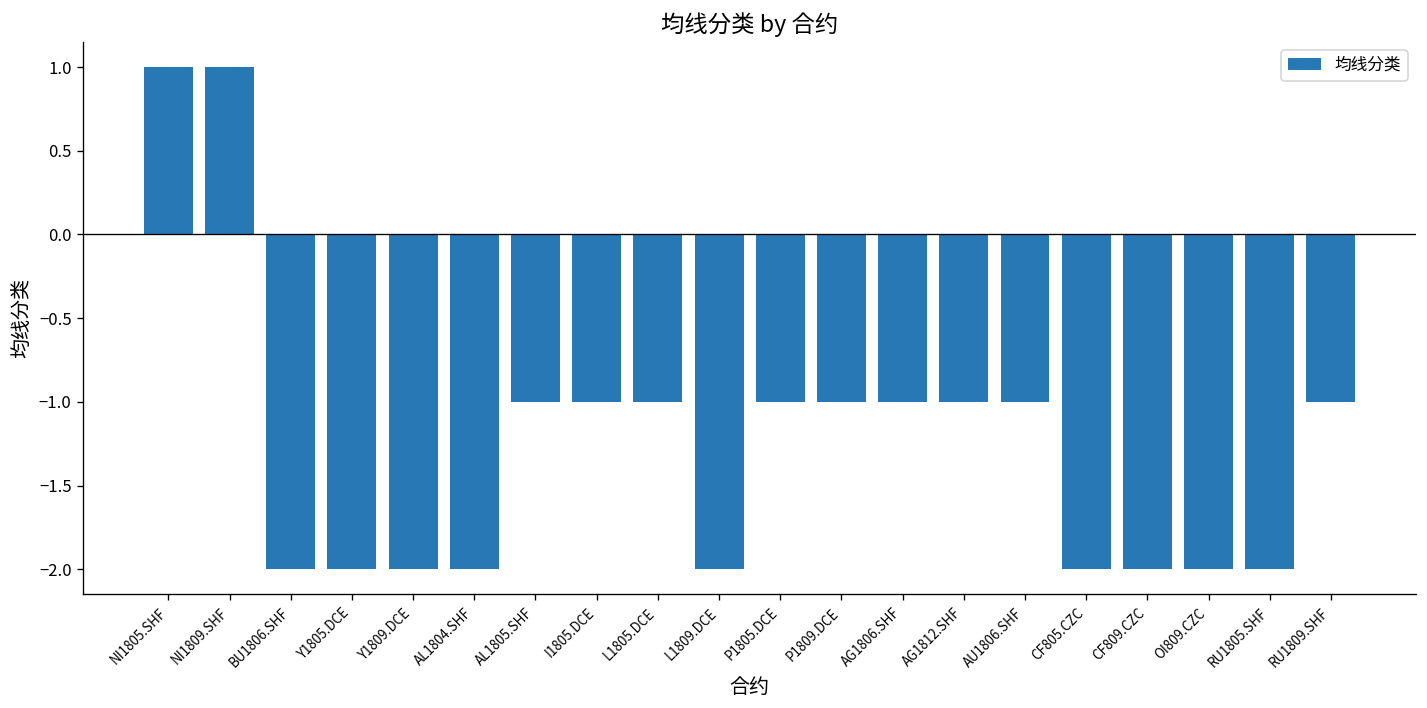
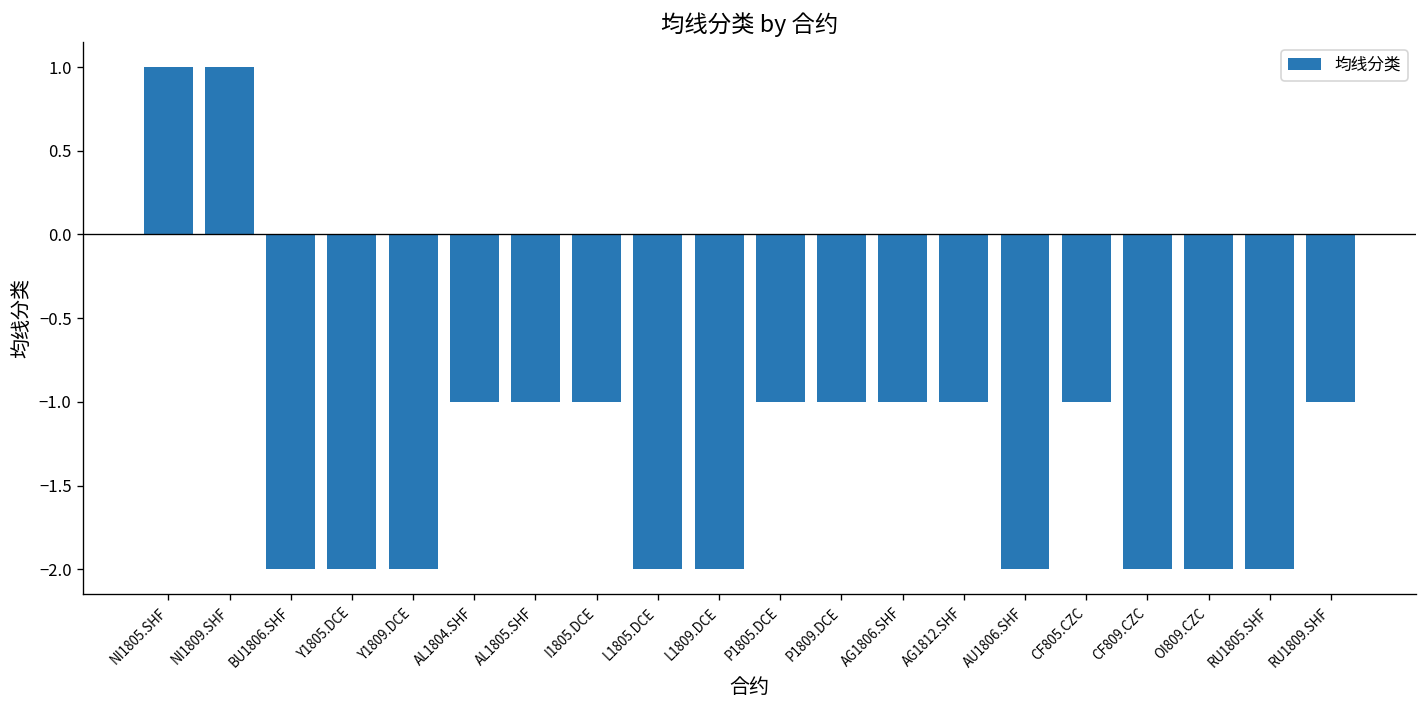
  {
    "NI1805.SHF": 1,
    "NI1809.SHF": 1,
    "BU1806.SHF": -2,
    "Y1805.DCE": -2,
    "Y1809.DCE": -2,
-   "AL1804.SHF": -2,
+   "AL1804.SHF": -1,
    "AL1805.SHF": -1,
    "I1805.DCE": -1,
-   "L1805.DCE": -1,
+   "L1805.DCE": -2,
    "L1809.DCE": -2,
    "P1805.DCE": -1,
    "P1809.DCE": -1,
    "AG1806.SHF": -1,
    "AG1812.SHF": -1,
-   "AU1806.SHF": -1,
-   "CF805.CZC": -2,
+   "AU1806.SHF": -2,
+   "CF805.CZC": -1,
    "CF809.CZC": -2,
    "OI809.CZC": -2,
    "RU1805.SHF": -2,
    "RU1809.SHF": -1
  }
